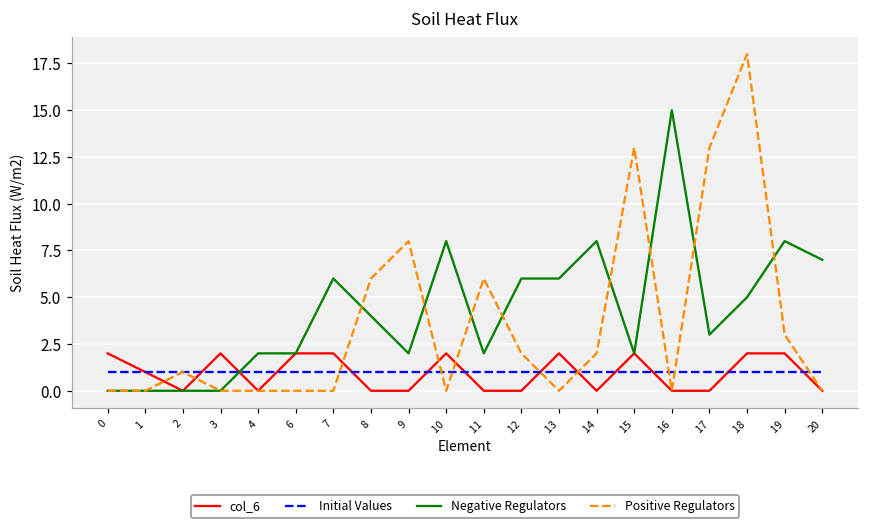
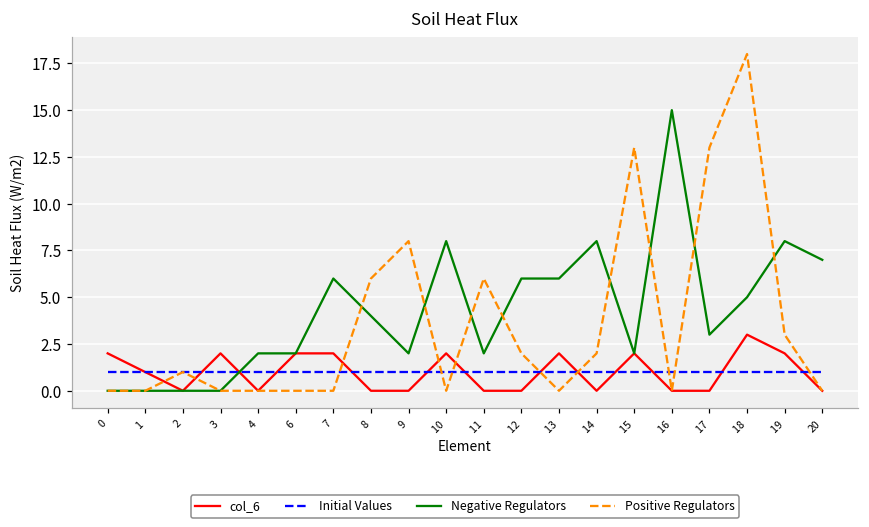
  {
    "col_6": {
      "0": 2,
      "3": 2,
      "7": 2,
      "8": 0,
      "9": 0,
      "10": 2,
      "11": 0,
      "12": 0,
      "13": 2,
      "14": 0,
      "17": 0,
-     "18": 2,
+     "18": 3,
      "19": 2
    },
    "Initial Values": {
      "0": 1,
      "3": 1,
      "4": 1,
      "6": 1,
      "7": 1,
      "8": 1,
      "9": 1,
      "10": 1,
      "11": 1,
      "12": 1,
      "13": 1,
      "14": 1,
      "15": 1,
      "16": 1,
      "17": 1,
      "18": 1,
      "19": 1,
      "20": 1
    },
    "Negative Regulators": {
      "4": 2,
      "7": 6,
      "8": 4,
      "9": 2,
      "10": 8,
      "11": 2,
      "12": 6,
      "13": 6,
      "14": 8,
      "16": 15,
      "17": 3,
      "18": 5,
      "19": 8,
      "20": 7
    },
    "Positive Regulators": {
      "6": 0,
      "7": 0,
      "8": 6,
      "9": 8,
      "10": 0,
      "11": 6,
      "12": 2,
      "13": 0,
      "14": 2,
      "15": 13,
      "17": 13,
      "18": 18,
      "19": 3
    }
  }
